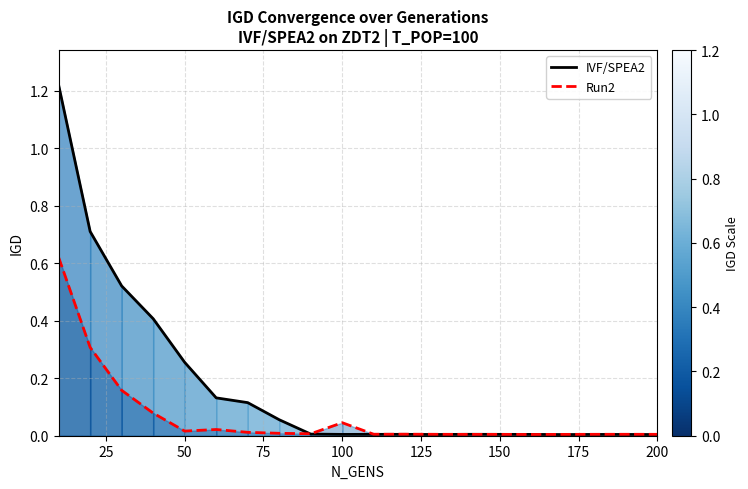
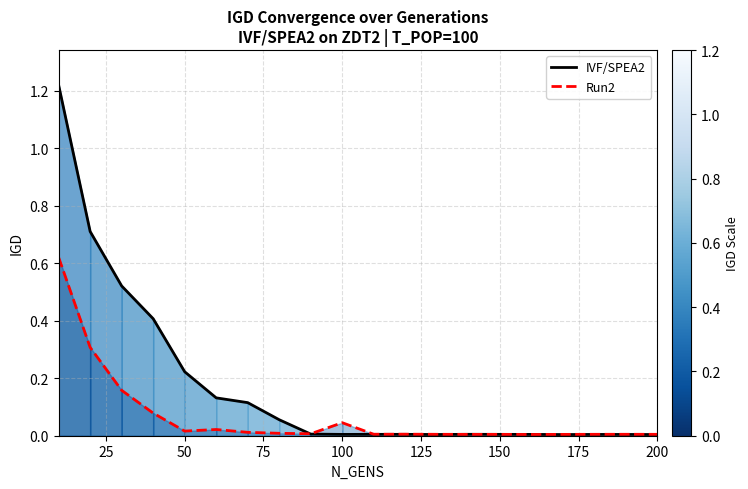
  {
    "IVF/SPEA2": {
-     "50": 0.26
+     "50": 0.22
    }
  }
